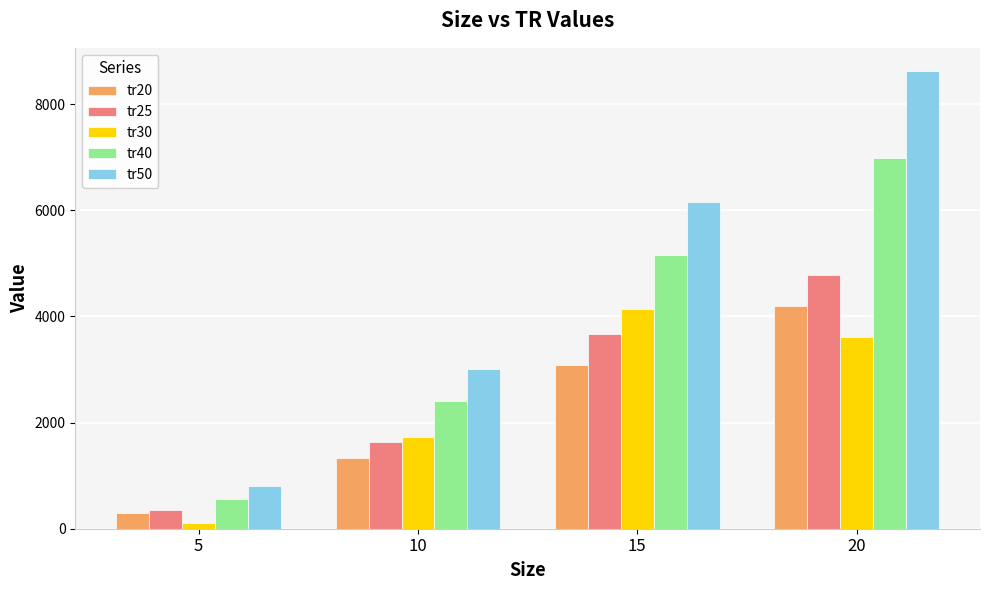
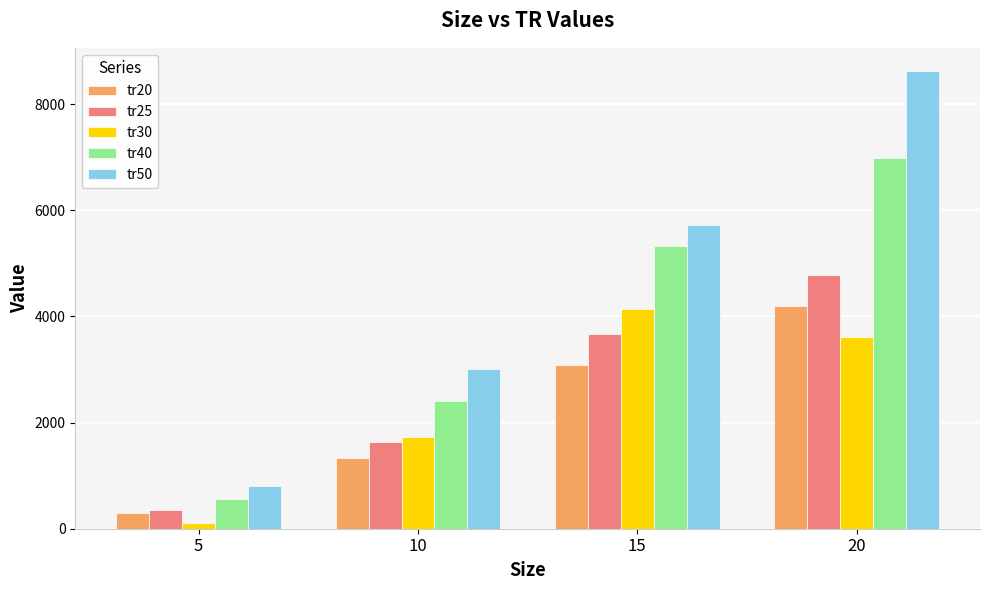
  {
    "tr30": {
      "5": 100,
      "10": 1700,
      "15": 4100,
      "20": 3600
    },
    "tr40": {
      "5": 600,
      "10": 2400,
-     "15": 5200,
+     "15": 5300,
      "20": 7000
    },
    "tr50": {
      "5": 800,
      "10": 3000,
-     "15": 6200,
+     "15": 5700,
      "20": 8600
    }
  }
